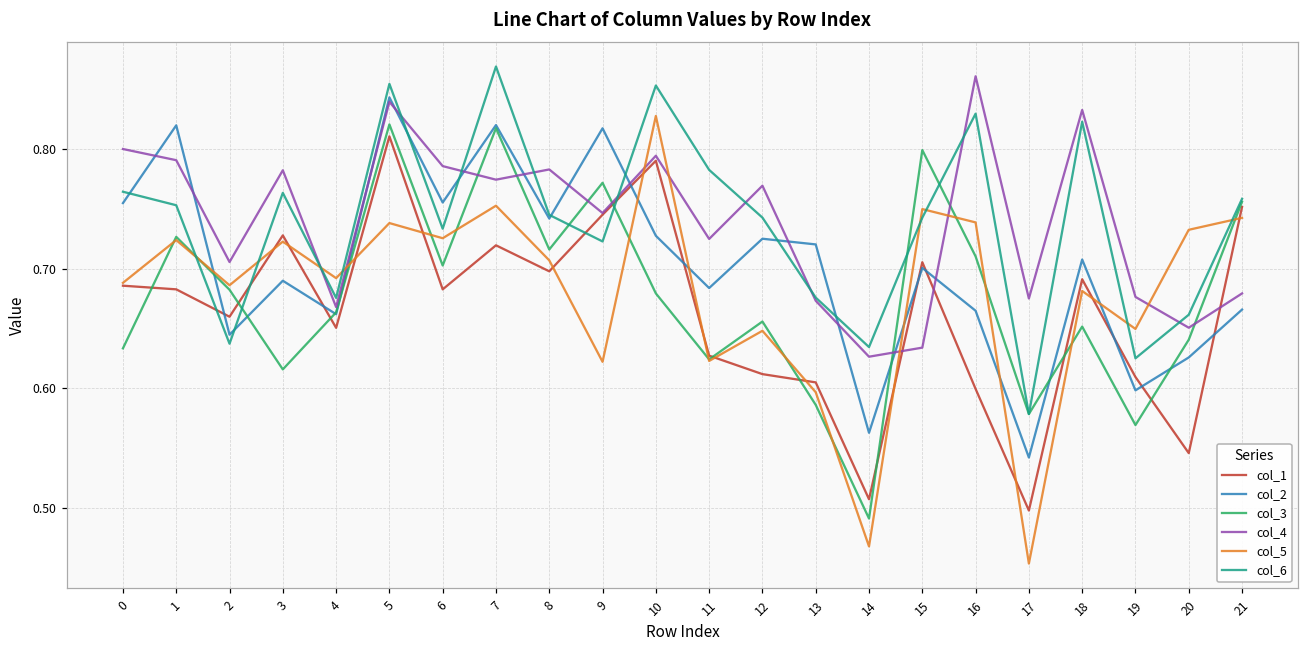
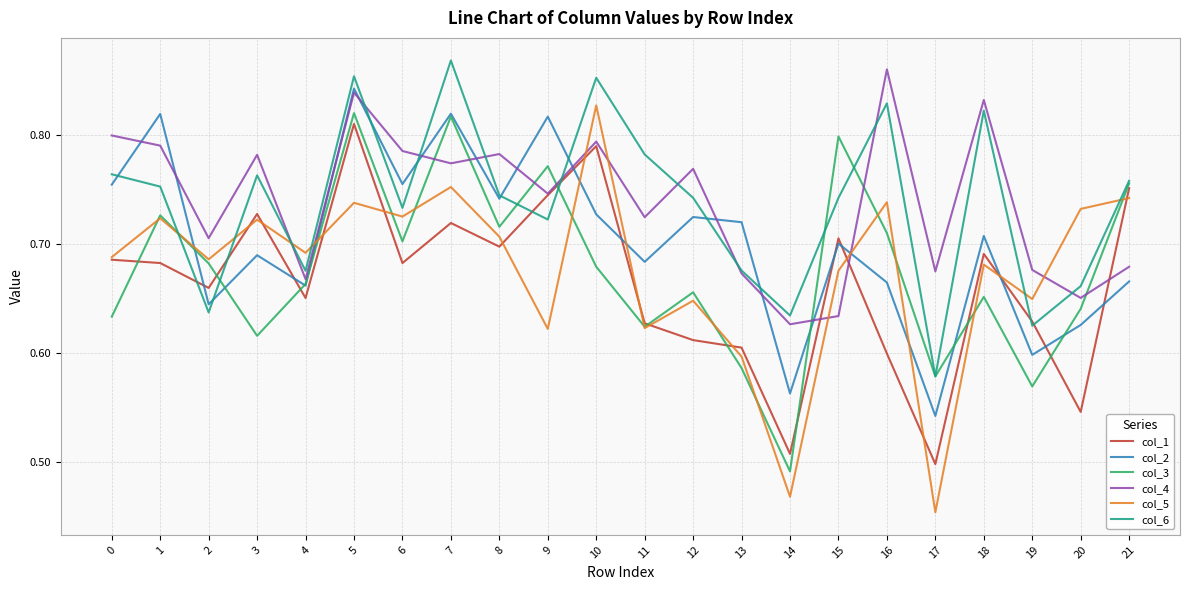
  {
    "col_1": {
      "0": 0.686,
      "1": 0.683,
      "2": 0.660,
      "3": 0.728,
      "4": 0.650,
      "5": 0.811,
      "6": 0.683,
      "7": 0.719,
      "8": 0.698,
      "10": 0.790,
      "11": 0.627,
      "12": 0.612,
      "13": 0.605,
      "14": 0.507,
      "15": 0.705,
      "16": 0.599,
      "17": 0.498,
      "18": 0.691,
-     "19": 0.609,
+     "19": 0.629,
      "20": 0.546,
      "21": 0.752
    },
    "col_2": {
      "0": 0.755,
      "1": 0.820,
      "2": 0.645,
      "3": 0.690,
      "5": 0.843,
      "6": 0.755,
      "7": 0.820,
      "8": 0.742,
      "9": 0.817,
      "10": 0.727,
      "11": 0.684,
      "12": 0.725,
      "13": 0.720,
      "14": 0.563,
      "15": 0.701,
      "16": 0.665,
      "17": 0.542,
      "18": 0.708,
      "19": 0.598,
      "20": 0.626,
      "21": 0.666
    },
    "col_4": {
      "0": 0.800,
      "1": 0.791,
      "2": 0.706,
      "3": 0.782,
      "4": 0.668,
      "5": 0.839,
      "6": 0.786,
      "7": 0.774,
      "8": 0.783,
      "10": 0.794,
      "11": 0.725,
      "12": 0.769,
      "13": 0.673,
      "14": 0.626,
      "15": 0.634,
      "16": 0.861,
      "17": 0.675,
      "18": 0.833,
      "19": 0.676,
      "20": 0.651,
      "21": 0.679
    },
    "col_5": {
      "0": 0.688,
      "1": 0.724,
      "2": 0.686,
      "3": 0.723,
      "4": 0.692,
      "5": 0.738,
      "6": 0.725,
      "7": 0.753,
      "8": 0.707,
      "9": 0.622,
      "10": 0.828,
      "12": 0.648,
      "13": 0.597,
      "14": 0.468,
-     "15": 0.750,
+     "15": 0.676,
      "16": 0.739,
      "17": 0.453,
      "18": 0.681,
      "19": 0.650,
      "20": 0.732,
      "21": 0.742
    }
  }
